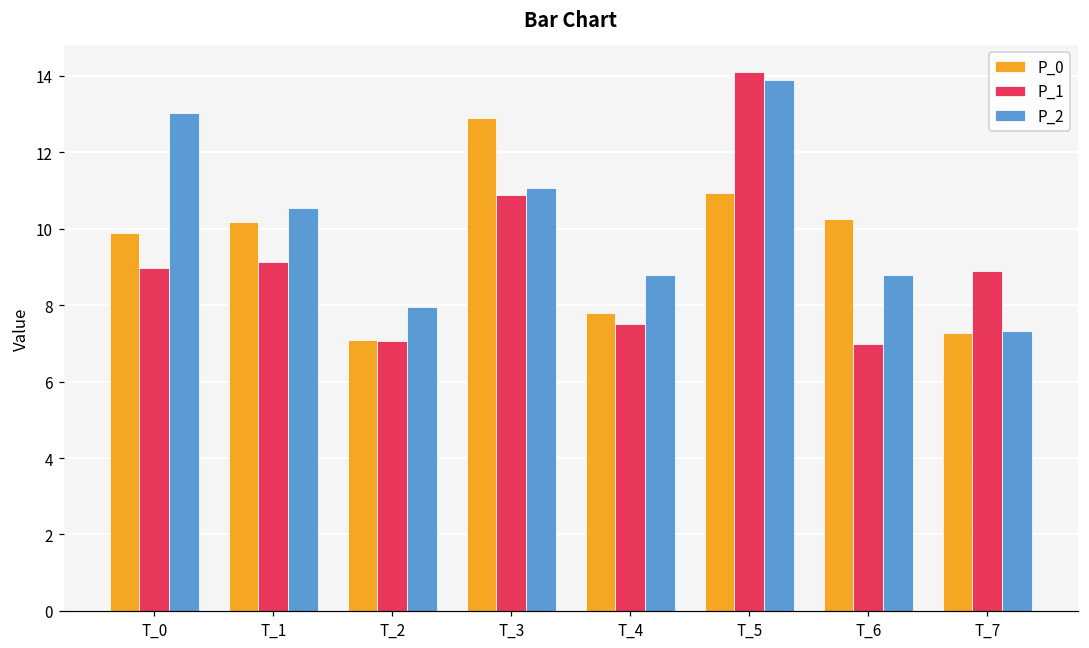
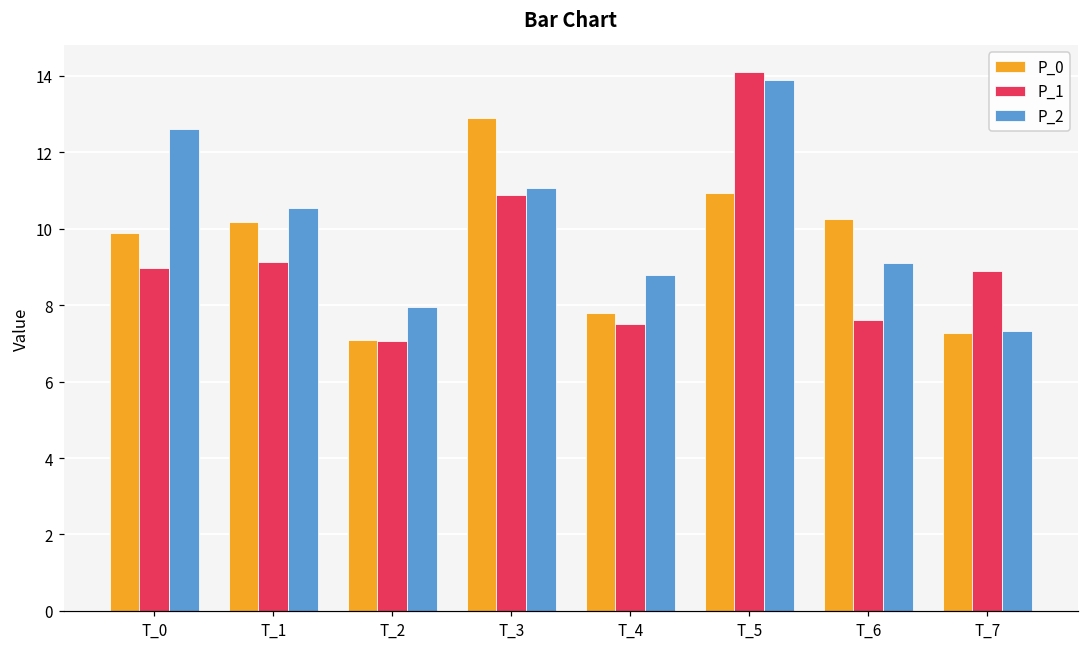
  {
    "P_0": {
      "T_0": 9.9,
      "T_1": 10.2,
      "T_2": 7.1,
      "T_3": 12.9,
      "T_4": 7.8,
      "T_5": 10.9,
      "T_6": 10.2,
      "T_7": 7.3
    },
    "P_1": {
      "T_0": 9.0,
      "T_1": 9.1,
      "T_2": 7.1,
      "T_3": 10.9,
      "T_4": 7.5,
      "T_5": 14.1,
-     "T_6": 7.0,
+     "T_6": 7.6,
      "T_7": 8.9
    },
    "P_2": {
-     "T_0": 13.0,
+     "T_0": 12.6,
      "T_1": 10.5,
      "T_2": 8.0,
      "T_3": 11.1,
      "T_4": 8.8,
      "T_5": 13.9,
-     "T_6": 8.8,
+     "T_6": 9.1,
      "T_7": 7.3
    }
  }
